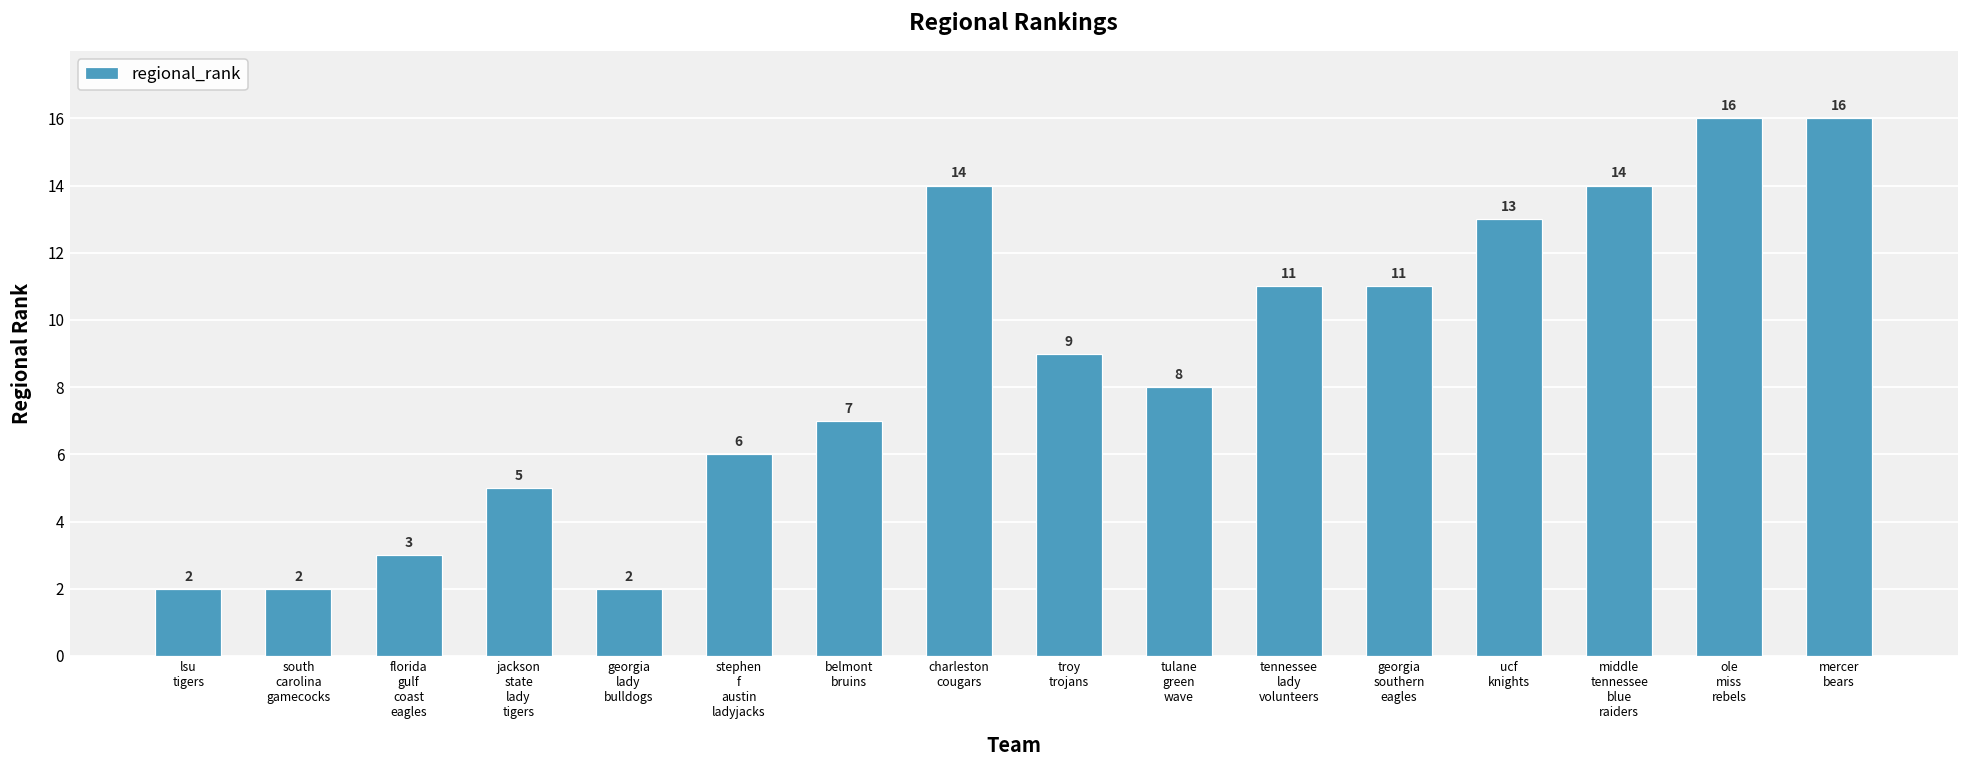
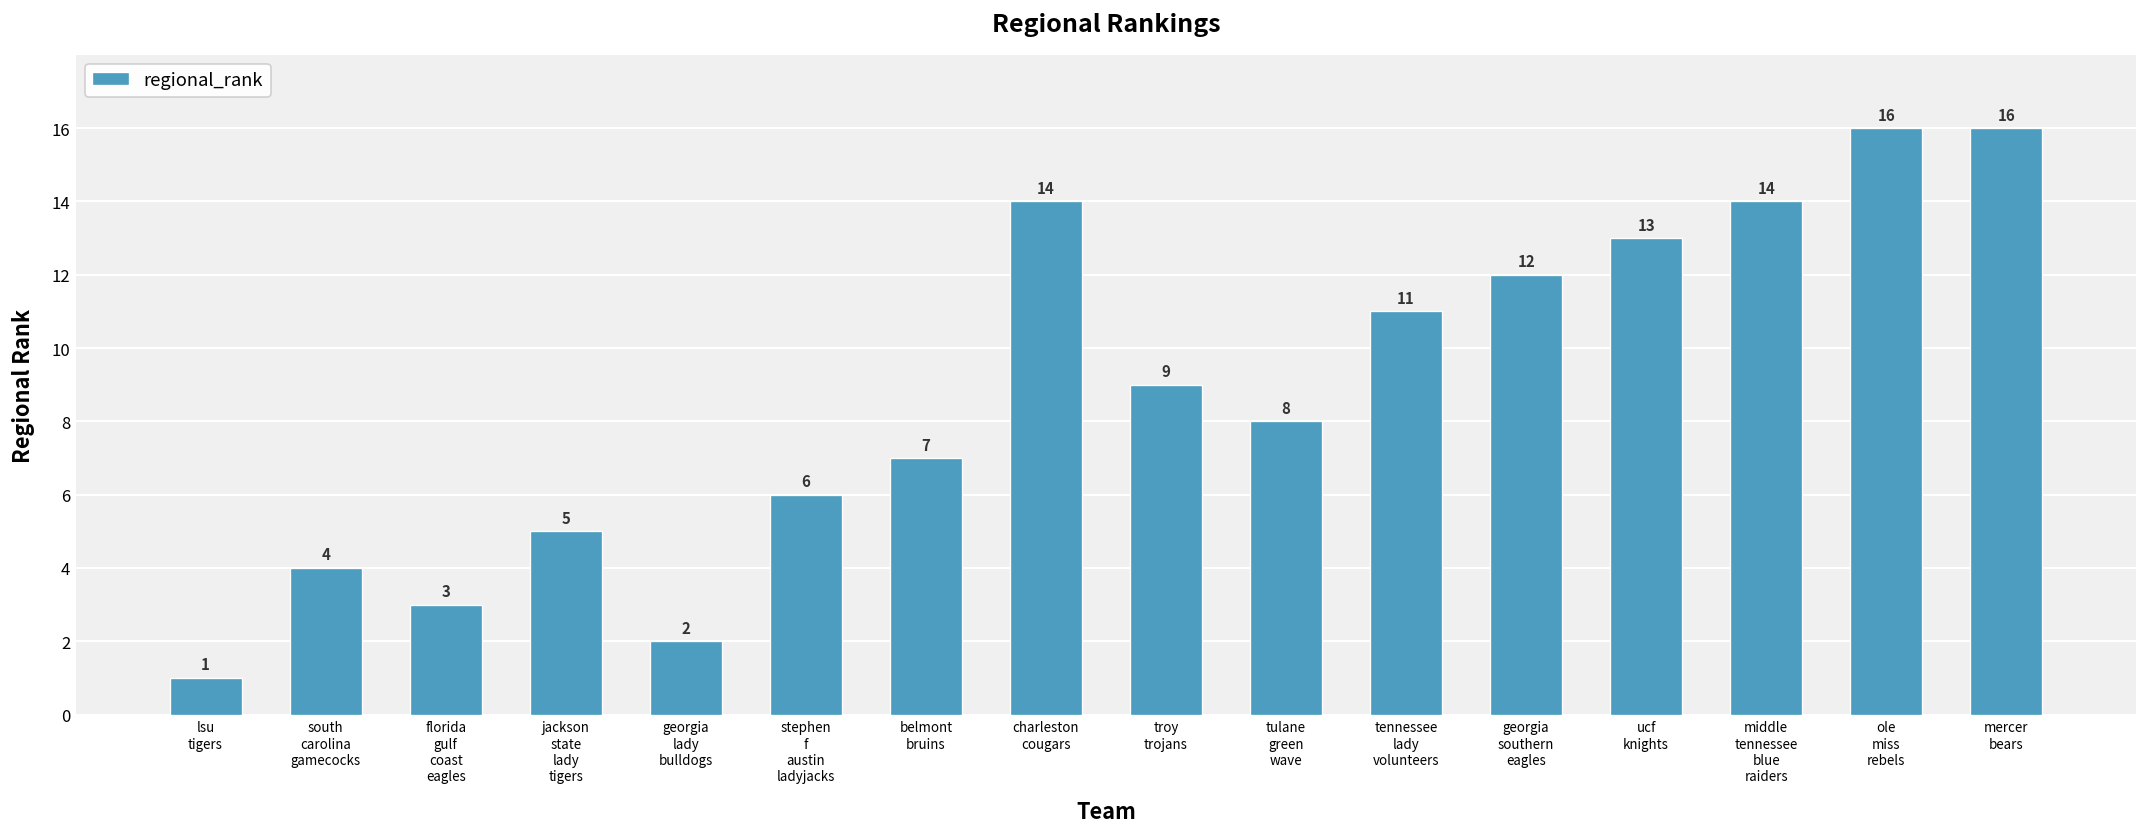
  {
-   "lsu tigers": 2,
-   "south carolina gamecocks": 2,
+   "lsu tigers": 1,
+   "south carolina gamecocks": 4,
    "florida gulf coast eagles": 3,
    "jackson state lady tigers": 5,
    "georgia lady bulldogs": 2,
    "stephen f austin ladyjacks": 6,
    "belmont bruins": 7,
    "charleston cougars": 14,
    "troy trojans": 9,
    "tulane green wave": 8,
    "tennessee lady volunteers": 11,
-   "georgia southern eagles": 11,
+   "georgia southern eagles": 12,
    "ucf knights": 13,
    "middle tennessee blue raiders": 14,
    "ole miss rebels": 16,
    "mercer bears": 16
  }
